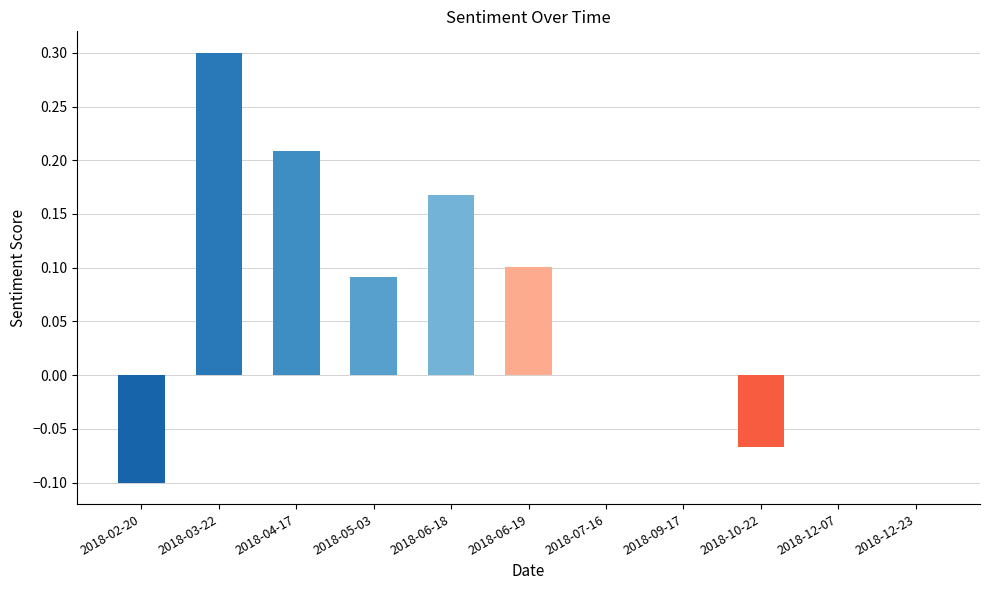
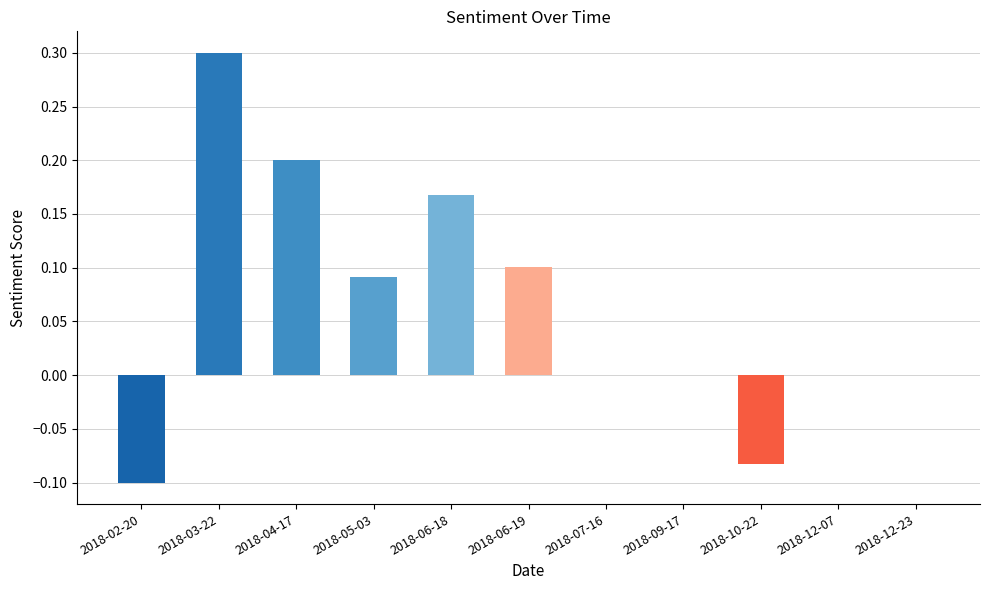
  {
    "2018-02-20": -0.100,
    "2018-03-22": 0.300,
-   "2018-04-17": 0.209,
+   "2018-04-17": 0.200,
    "2018-05-03": 0.092,
    "2018-06-18": 0.168,
    "2018-06-19": 0.101,
    "2018-07-16": 0.000,
    "2018-09-17": 0.000,
-   "2018-10-22": -0.067,
+   "2018-10-22": -0.083,
    "2018-12-07": 0.000,
    "2018-12-23": 0.000
  }
